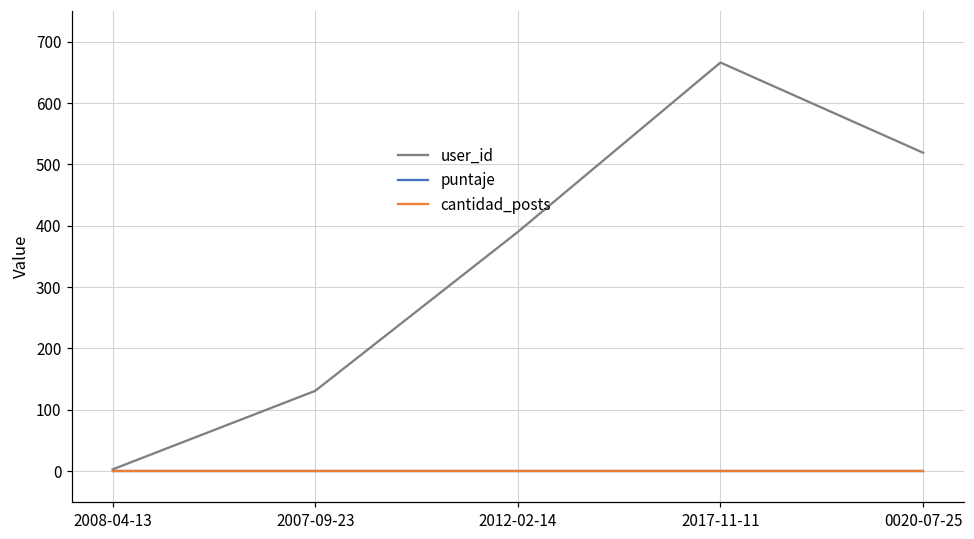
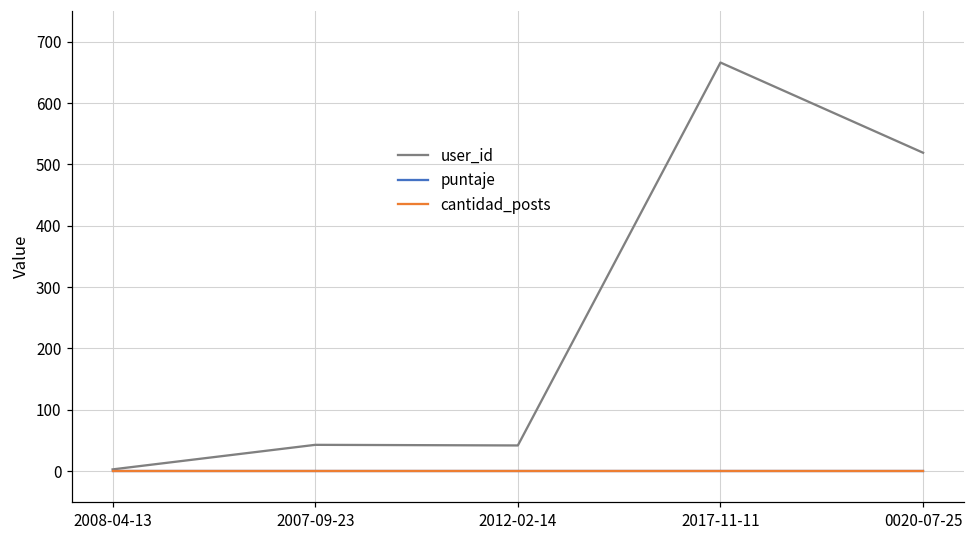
  {
    "user_id": {
-     "2007-09-23": 130,
-     "2012-02-14": 390,
+     "2007-09-23": 40,
+     "2012-02-14": 40,
      "2017-11-11": 670,
      "0020-07-25": 520
    },
    "cantidad_posts": {
      "2007-09-23": 0,
      "2012-02-14": 0,
      "2017-11-11": 0,
      "0020-07-25": 0
    }
  }
